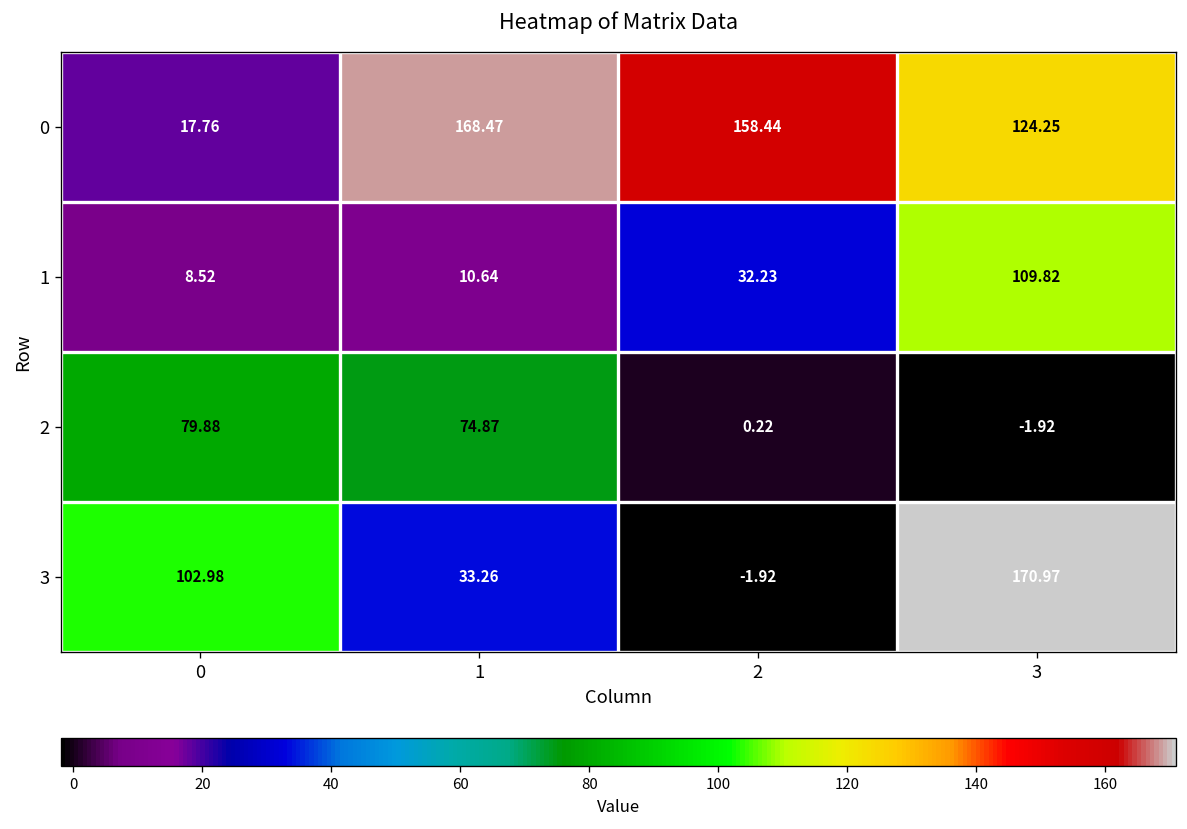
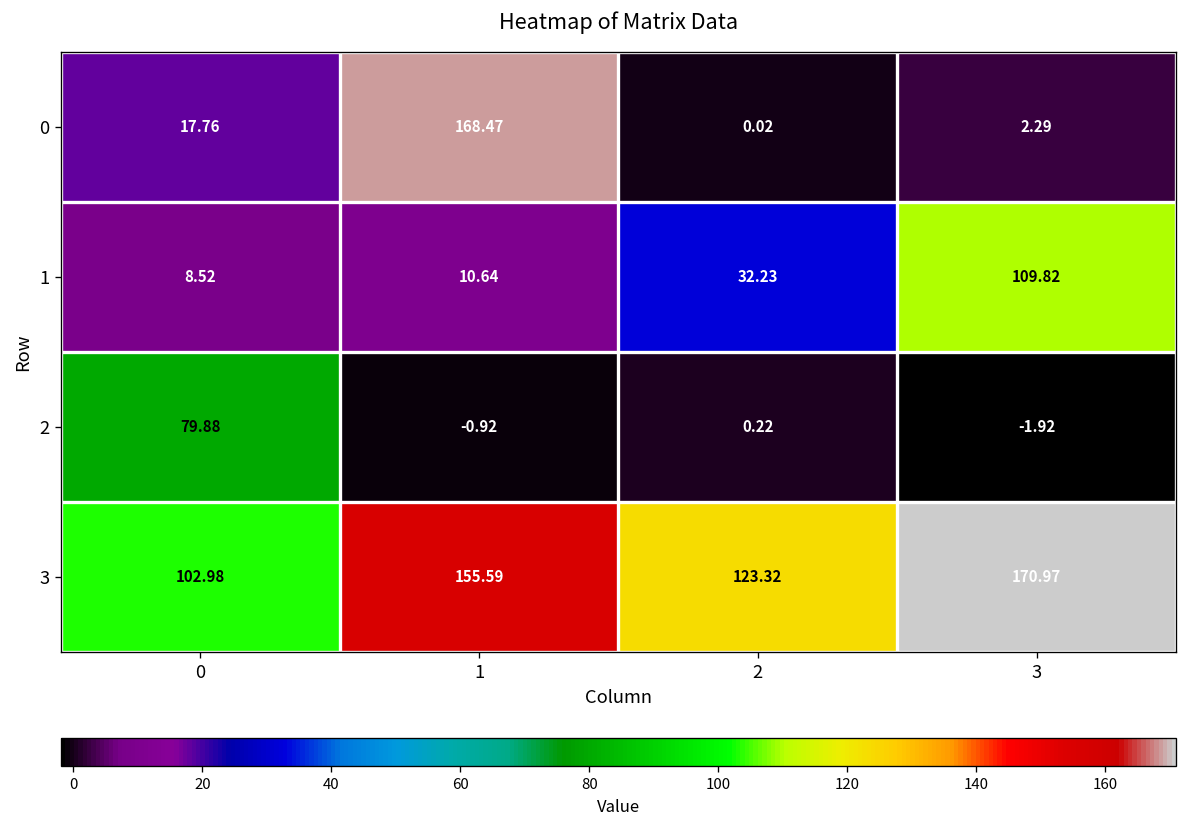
  {
    "0": {
      "0": 17.76,
      "1": 168.47,
-     "2": 158.44,
-     "3": 124.25
+     "2": 0.02,
+     "3": 2.29
    },
    "1": {
      "0": 8.52,
      "1": 10.64,
      "2": 32.23,
      "3": 109.82
    },
    "2": {
      "0": 79.88,
-     "1": 74.87,
+     "1": -0.92,
      "2": 0.22,
      "3": -1.92
    },
    "3": {
      "0": 102.98,
-     "1": 33.26,
-     "2": -1.92,
+     "1": 155.59,
+     "2": 123.32,
      "3": 170.97
    }
  }
